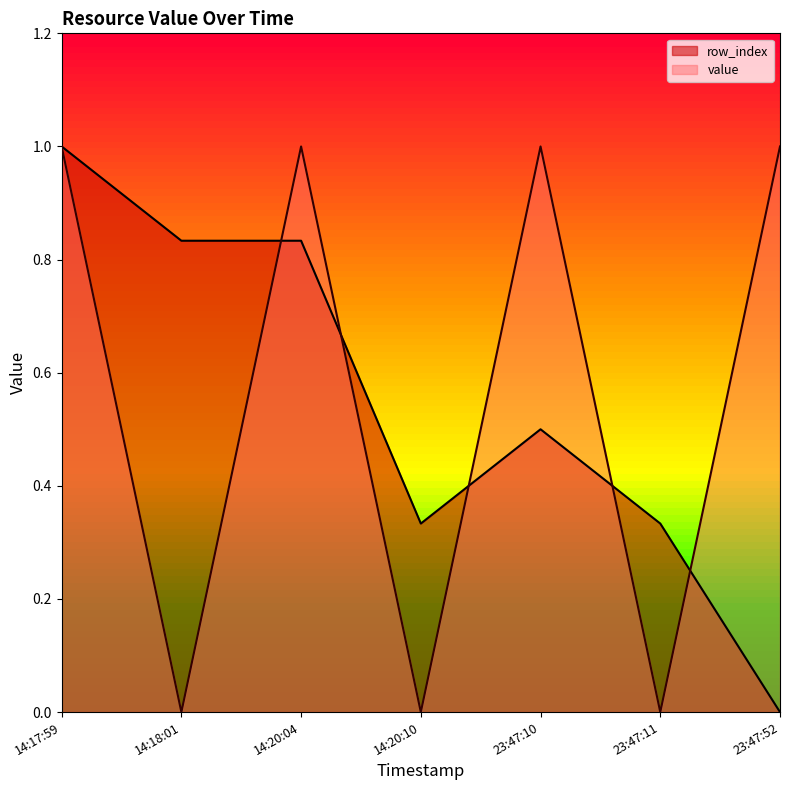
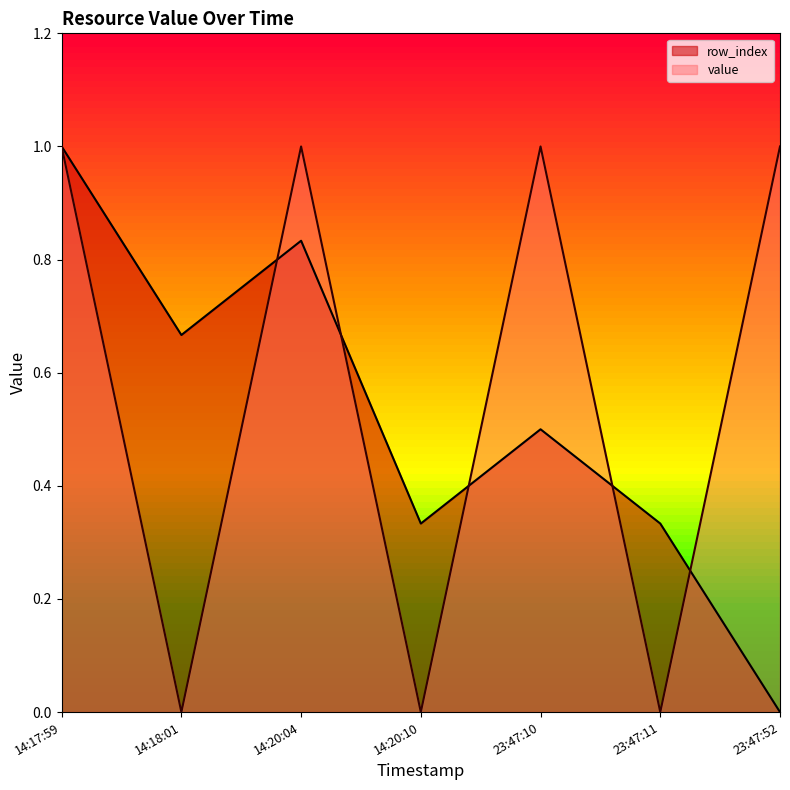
  {
    "row_index": {
-     "14:18:01": 0.83,
+     "14:18:01": 0.67,
      "14:20:04": 0.83,
      "14:20:10": 0.33,
      "23:47:10": 0.50,
      "23:47:11": 0.33,
      "23:47:52": 0.00
    },
    "value": {
      "14:18:01": 0.00,
      "14:20:04": 1.00,
      "14:20:10": 0.00,
      "23:47:10": 1.00,
      "23:47:11": 0.00,
      "23:47:52": 1.00
    }
  }
